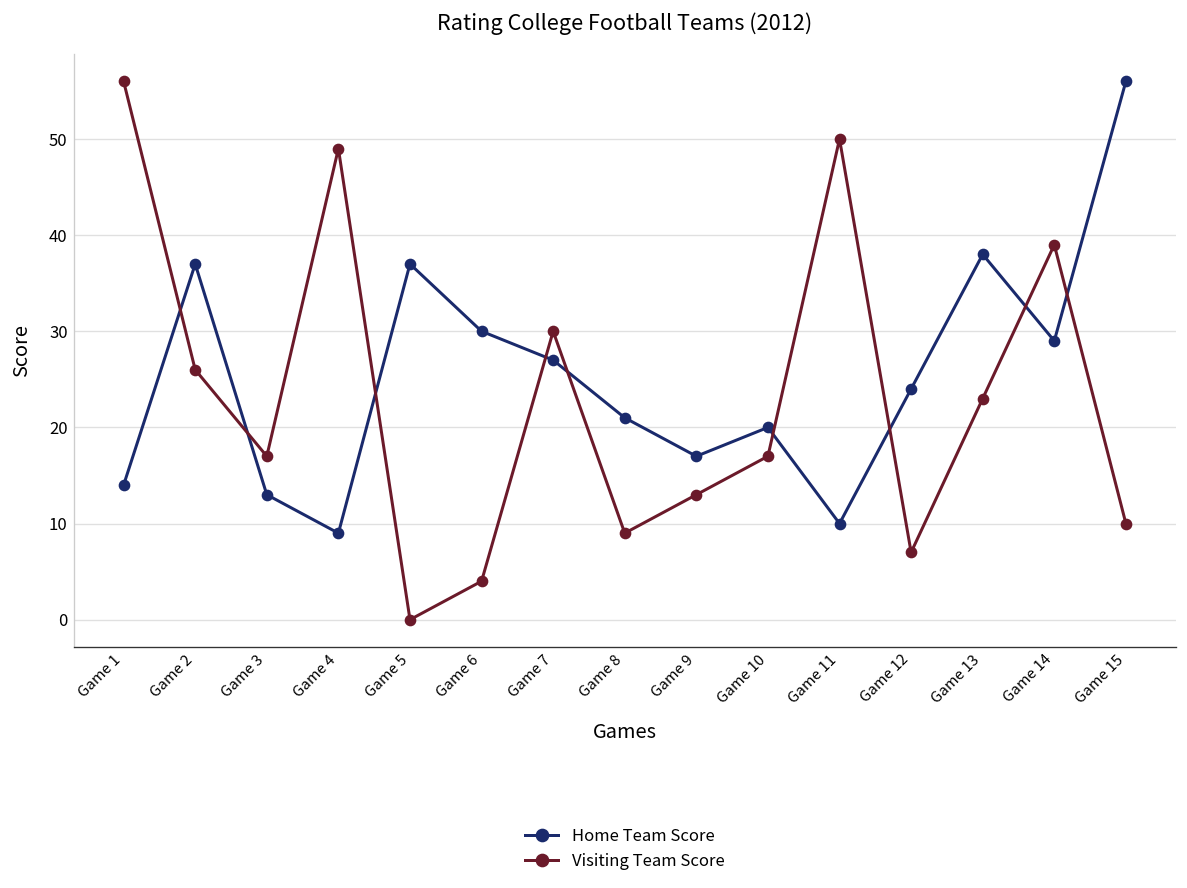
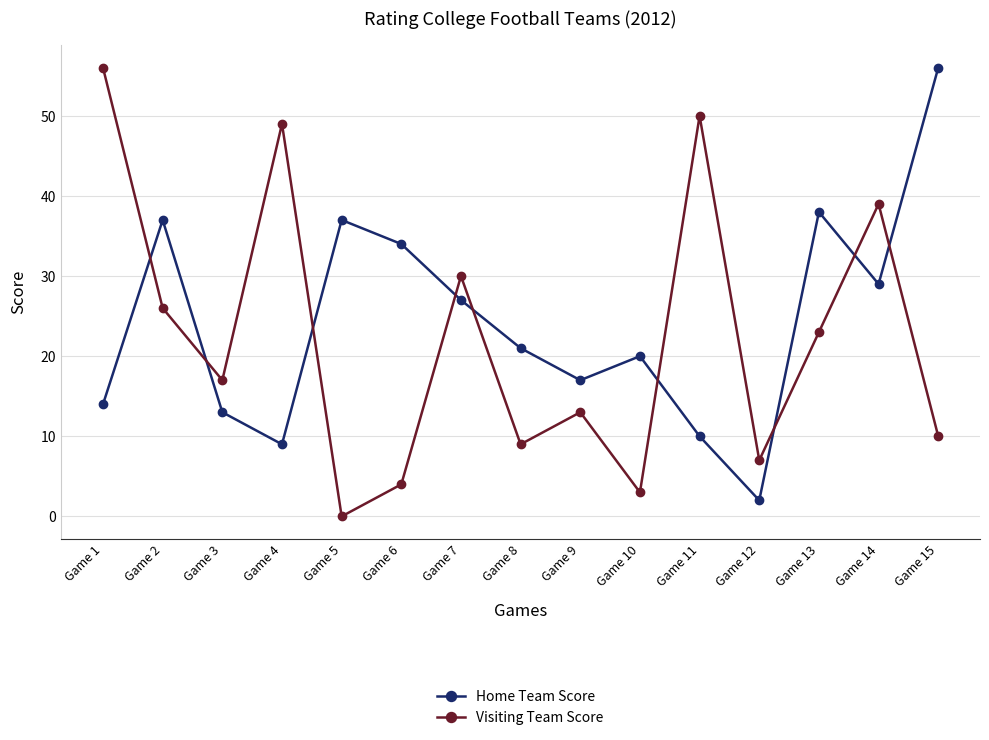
  {
    "Home Team Score": {
      "Game 1": 14,
      "Game 2": 37,
      "Game 3": 13,
      "Game 4": 9,
      "Game 5": 37,
-     "Game 6": 30,
+     "Game 6": 34,
      "Game 7": 27,
      "Game 8": 21,
      "Game 9": 17,
      "Game 10": 20,
      "Game 11": 10,
-     "Game 12": 24,
+     "Game 12": 2,
      "Game 13": 38,
      "Game 14": 29,
      "Game 15": 56
    },
    "Visiting Team Score": {
      "Game 1": 56,
      "Game 2": 26,
      "Game 3": 17,
      "Game 4": 49,
      "Game 5": 0,
      "Game 6": 4,
      "Game 7": 30,
      "Game 8": 9,
      "Game 9": 13,
-     "Game 10": 17,
+     "Game 10": 3,
      "Game 11": 50,
      "Game 12": 7,
      "Game 13": 23,
      "Game 14": 39,
      "Game 15": 10
    }
  }
